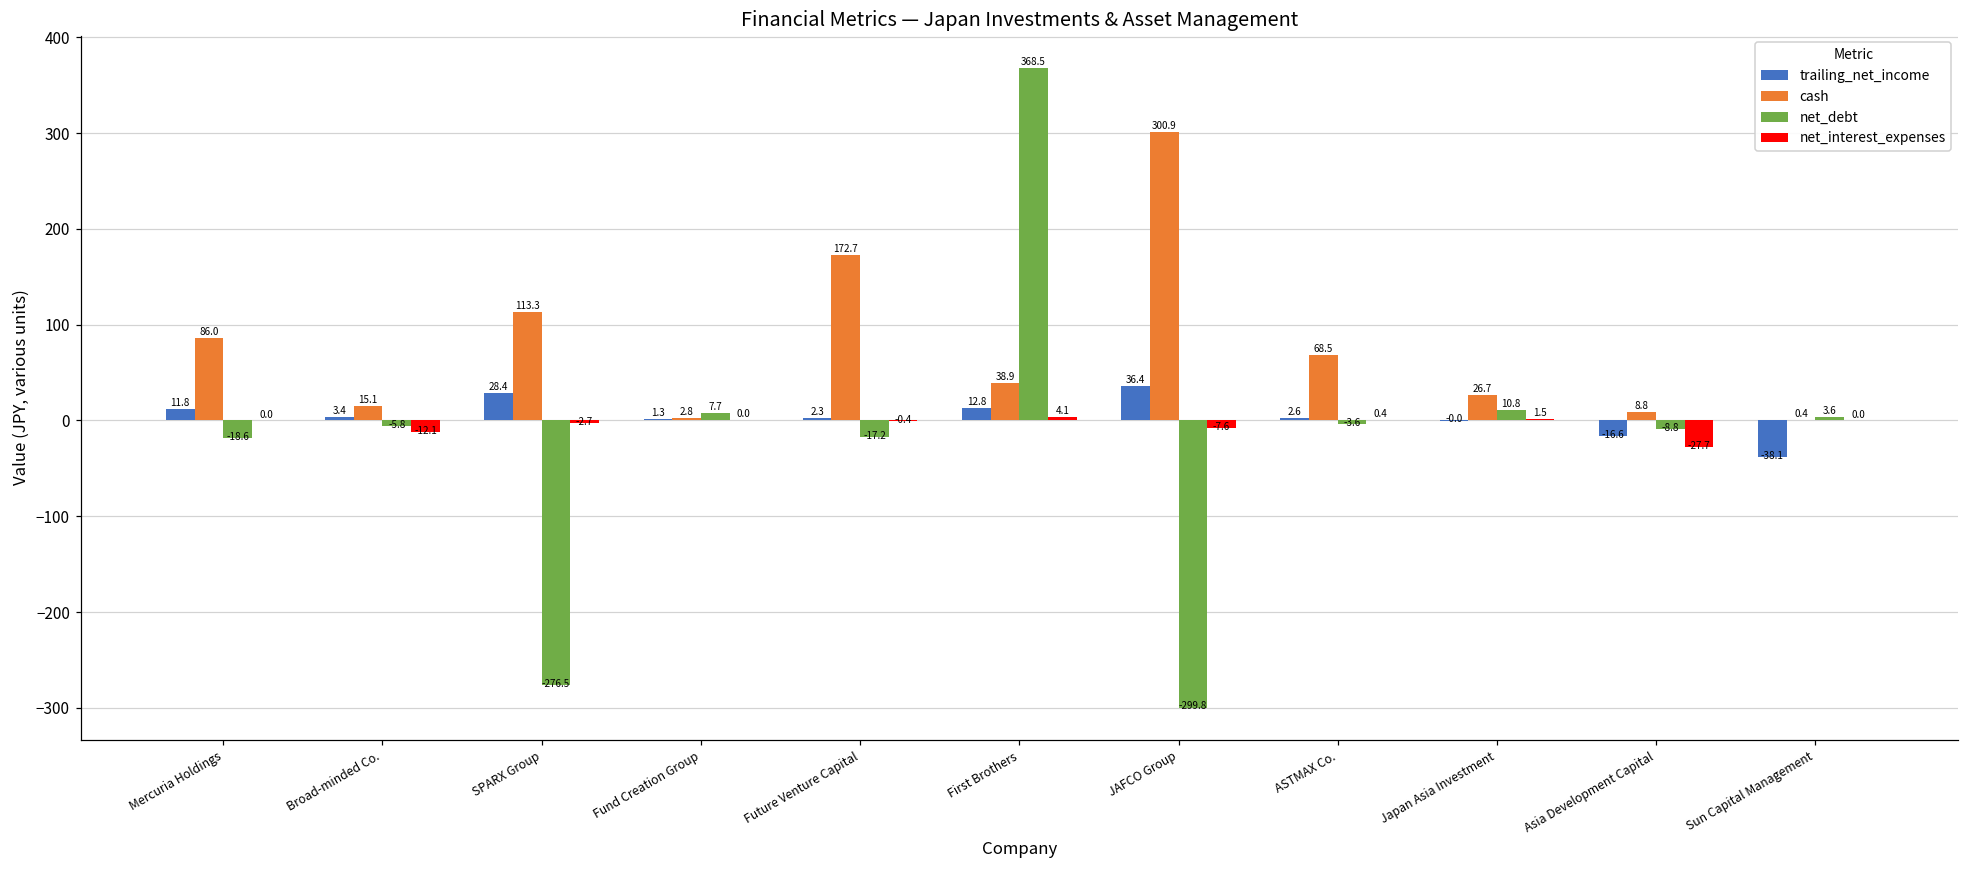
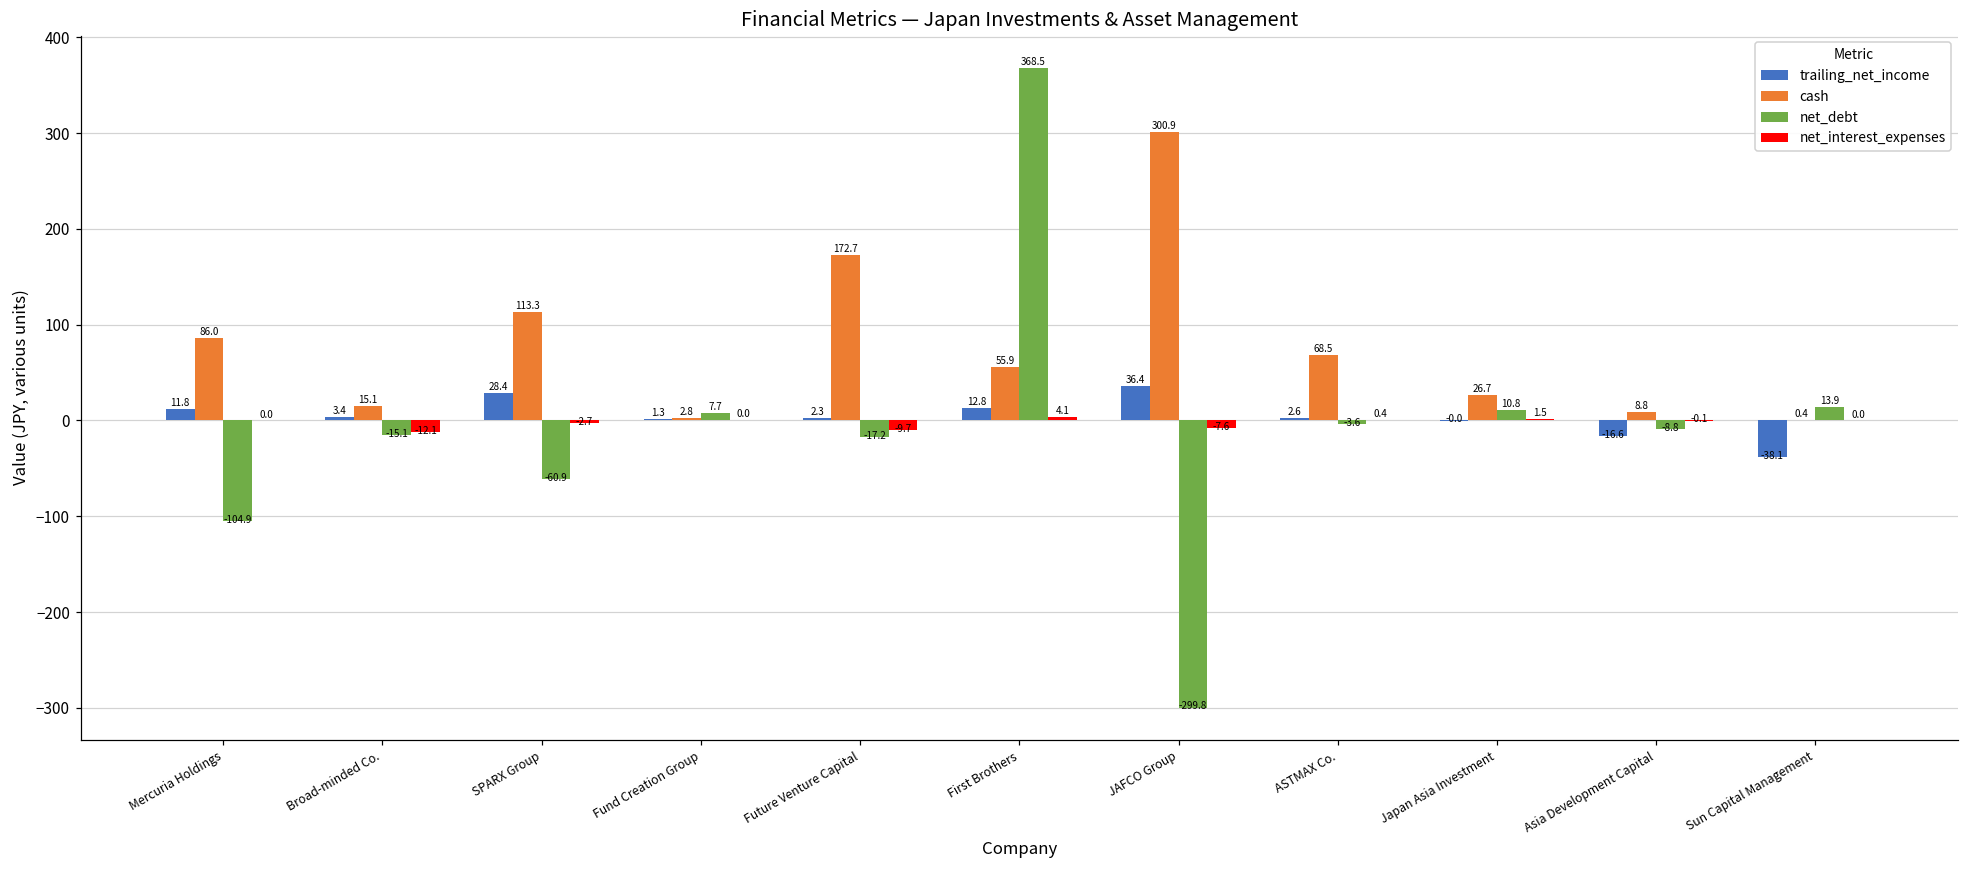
  {
    "trailing_net_income": {
      "Mercuria Holdings": 11.8,
      "Broad-minded Co.": 3.4,
      "SPARX Group": 28.4,
      "Fund Creation Group": 1.3,
      "Future Venture Capital": 2.3,
      "First Brothers": 12.8,
      "JAFCO Group": 36.4,
      "ASTMAX Co.": 2.6,
      "Japan Asia Investment": -0.0,
      "Asia Development Capital": -16.6,
      "Sun Capital Management": -38.1
    },
    "cash": {
      "Mercuria Holdings": 86.0,
      "Broad-minded Co.": 15.1,
      "SPARX Group": 113.3,
      "Fund Creation Group": 2.8,
      "Future Venture Capital": 172.7,
-     "First Brothers": 38.9,
+     "First Brothers": 55.9,
      "JAFCO Group": 300.9,
      "ASTMAX Co.": 68.5,
      "Japan Asia Investment": 26.7,
      "Asia Development Capital": 8.8,
      "Sun Capital Management": 0.4
    },
    "net_debt": {
-     "Mercuria Holdings": -18.6,
-     "Broad-minded Co.": -5.8,
-     "SPARX Group": -276.5,
+     "Mercuria Holdings": -104.9,
+     "Broad-minded Co.": -15.1,
+     "SPARX Group": -60.9,
      "Fund Creation Group": 7.7,
      "Future Venture Capital": -17.2,
      "First Brothers": 368.5,
      "JAFCO Group": -299.8,
      "ASTMAX Co.": -3.6,
      "Japan Asia Investment": 10.8,
      "Asia Development Capital": -8.8,
-     "Sun Capital Management": 3.6
+     "Sun Capital Management": 13.9
    },
    "net_interest_expenses": {
      "Mercuria Holdings": 0.0,
      "Broad-minded Co.": -12.1,
      "SPARX Group": -2.7,
      "Fund Creation Group": 0.0,
-     "Future Venture Capital": -0.4,
+     "Future Venture Capital": -9.7,
      "First Brothers": 4.1,
      "JAFCO Group": -7.6,
      "ASTMAX Co.": 0.4,
      "Japan Asia Investment": 1.5,
-     "Asia Development Capital": -27.7,
+     "Asia Development Capital": -0.1,
      "Sun Capital Management": 0.0
    }
  }
